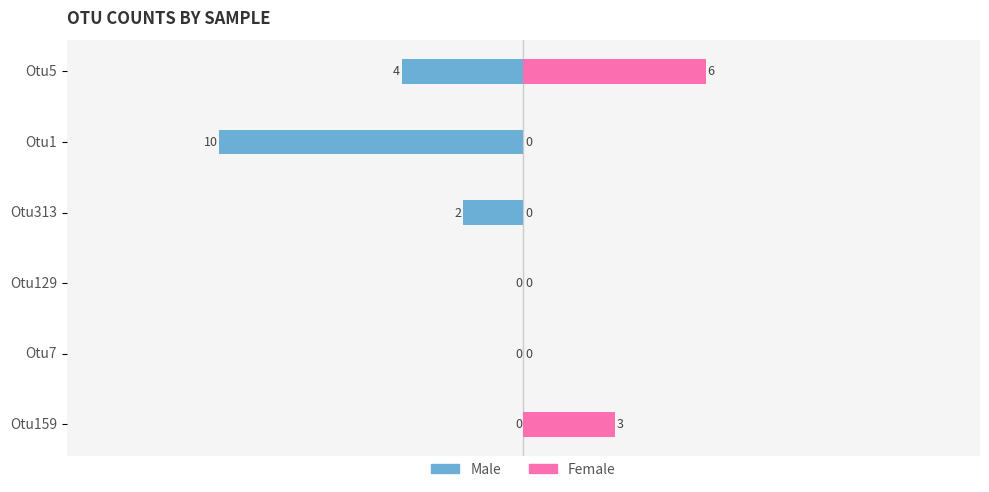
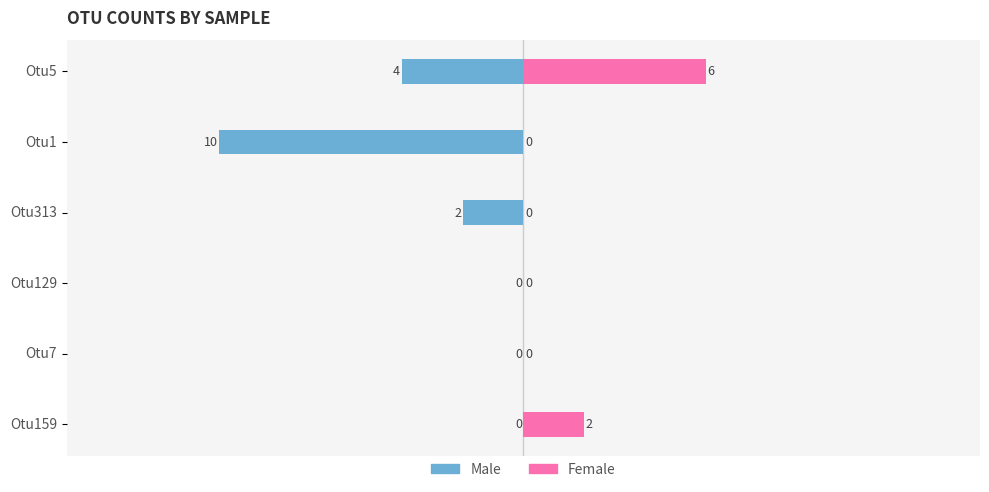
  {
    "Male": {
      "Otu129": 0,
      "Otu7": 0,
      "Otu159": 0
    },
    "Female": {
      "Otu5": 6,
      "Otu1": 0,
      "Otu313": 0,
      "Otu129": 0,
      "Otu7": 0,
-     "Otu159": 3
+     "Otu159": 2
    }
  }
